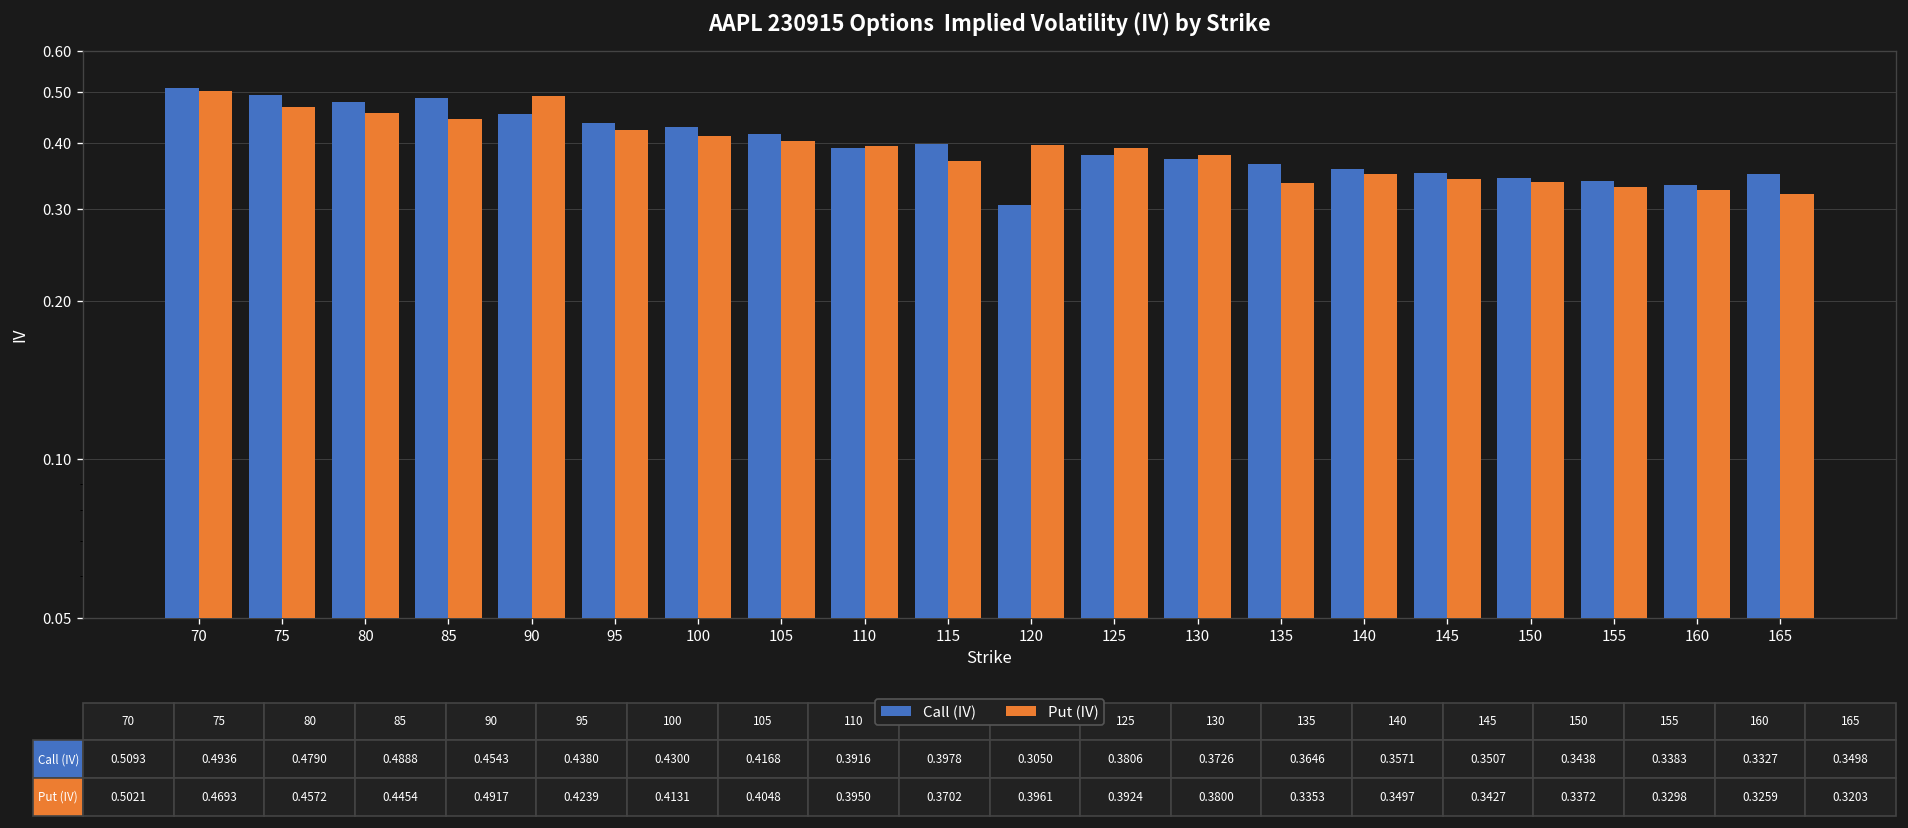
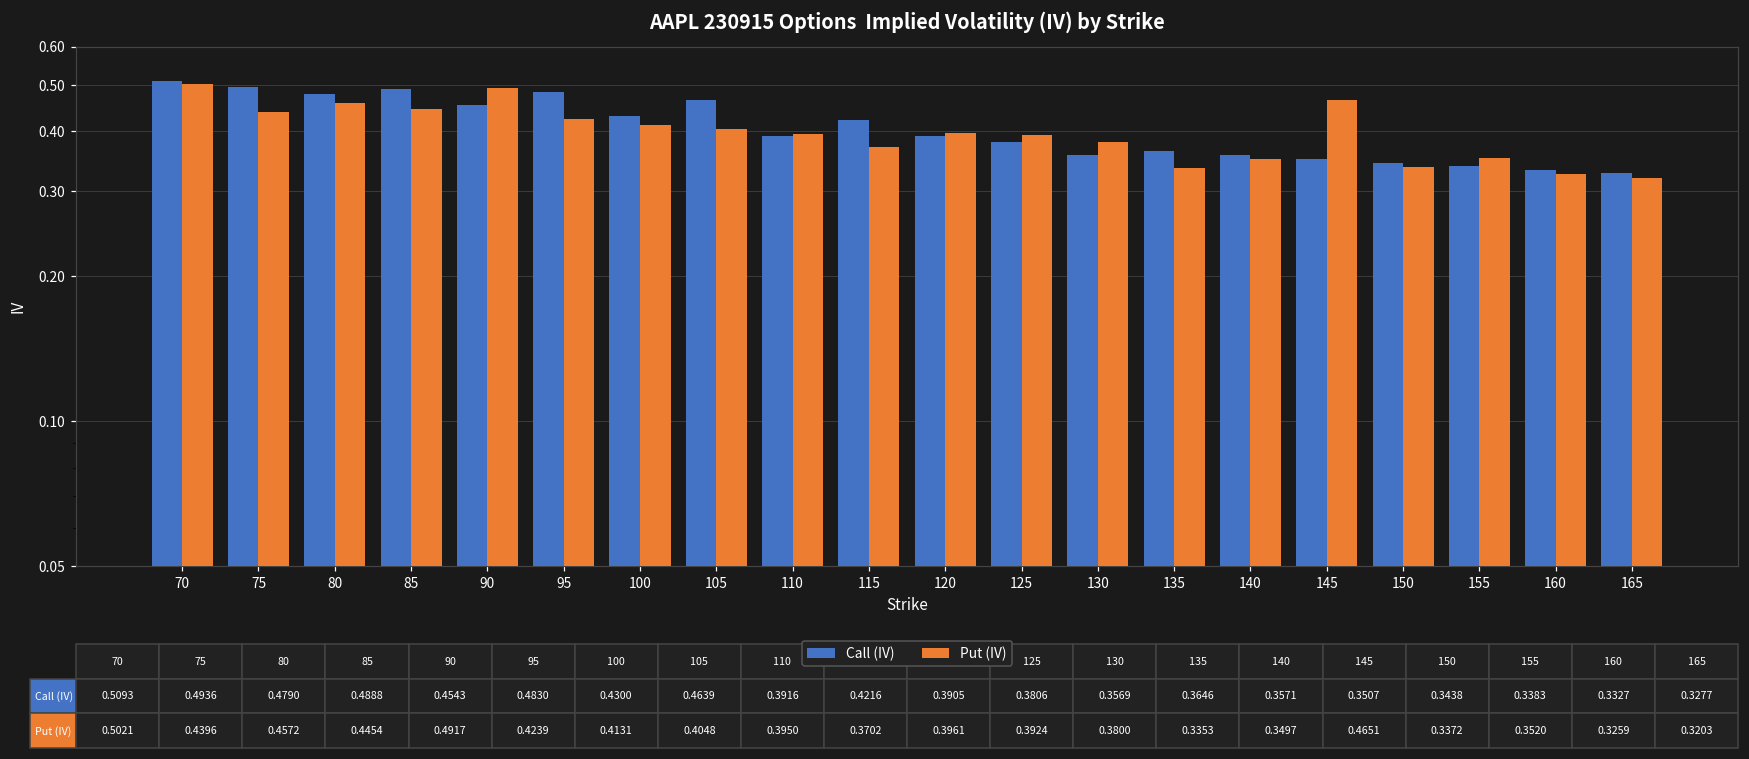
  {
    "Call (IV)": {
-     "95": 0.4380,
+     "95": 0.4830,
      "100": 0.4300,
-     "105": 0.4168,
+     "105": 0.4639,
      "110": 0.3916,
-     "115": 0.3978,
-     "120": 0.3050,
-     "130": 0.3726,
-     "165": 0.3498
+     "115": 0.4216,
+     "120": 0.3905,
+     "130": 0.3569,
+     "165": 0.3277
    },
    "Put (IV)": {
-     "75": 0.4693,
+     "75": 0.4396,
      "120": 0.3961,
      "125": 0.3924,
      "130": 0.3800,
      "135": 0.3353,
      "140": 0.3497,
-     "145": 0.3427,
-     "155": 0.3298
+     "145": 0.4651,
+     "155": 0.3520
    }
  }
